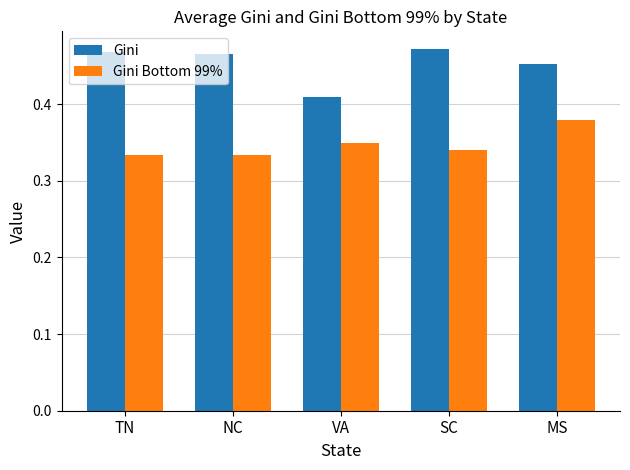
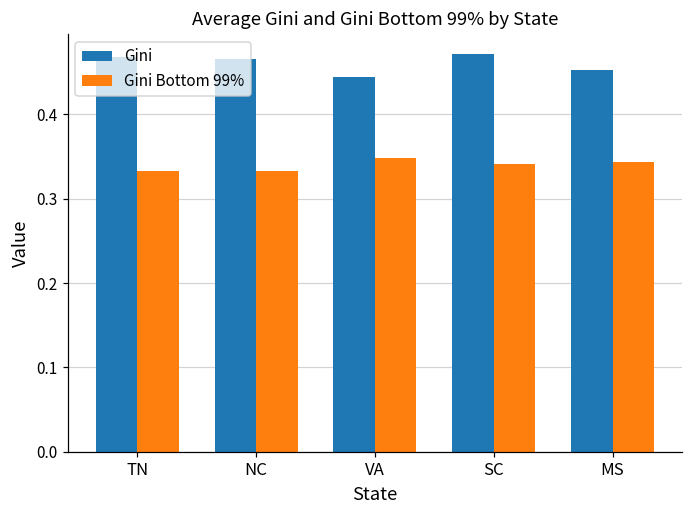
  {
    "Gini": {
-     "VA": 0.41,
+     "VA": 0.44,
      "SC": 0.47,
      "MS": 0.45
    },
    "Gini Bottom 99%": {
      "TN": 0.33,
      "NC": 0.33,
      "VA": 0.35,
      "SC": 0.34,
-     "MS": 0.38
+     "MS": 0.34
    }
  }
